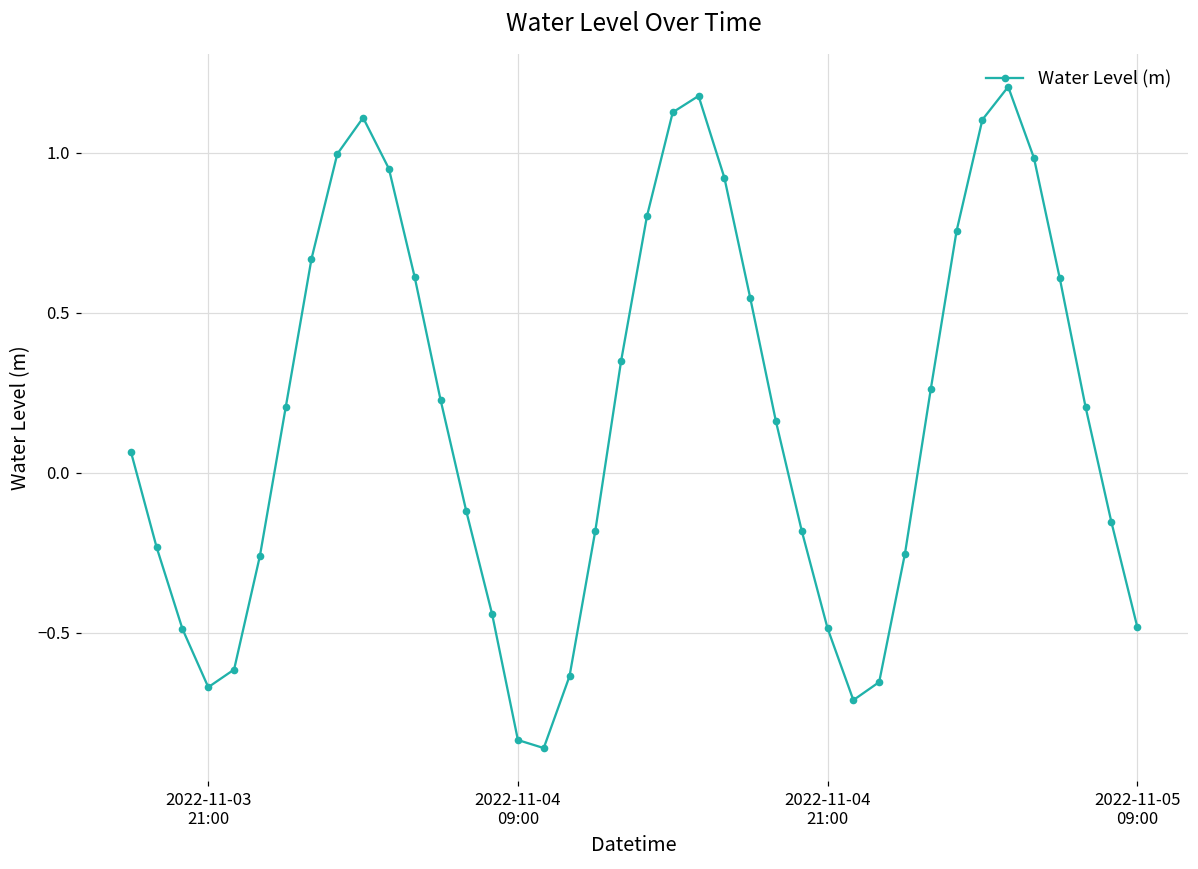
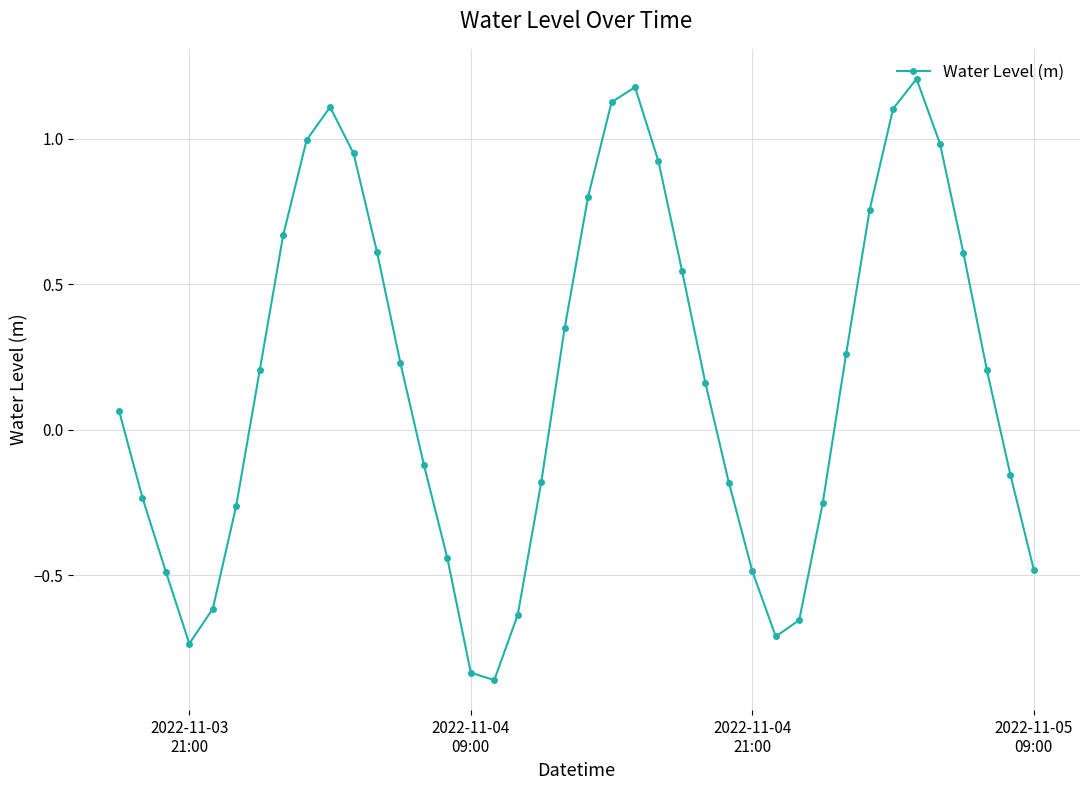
  {
-   "2022-11-03 21:00": -0.67,
+   "2022-11-03 21:00": -0.74,
    "2022-11-04 09:00": -0.84,
    "2022-11-04 21:00": -0.49,
    "2022-11-05 09:00": -0.48
  }
